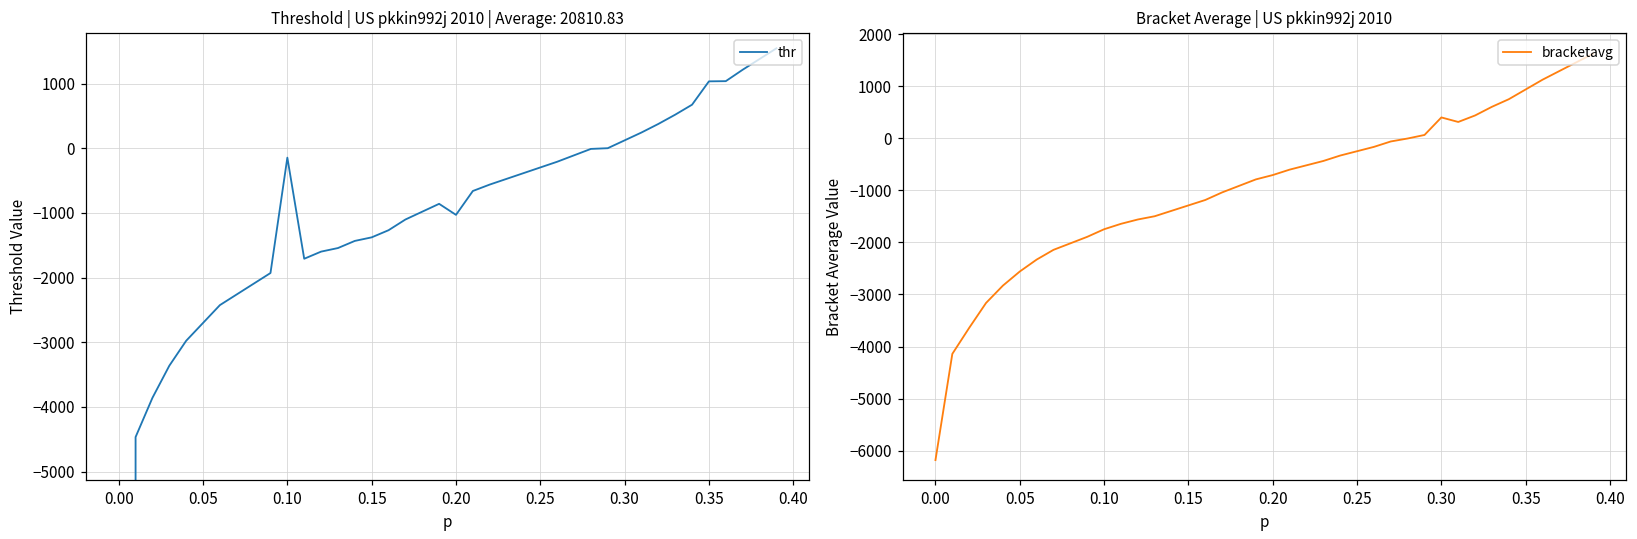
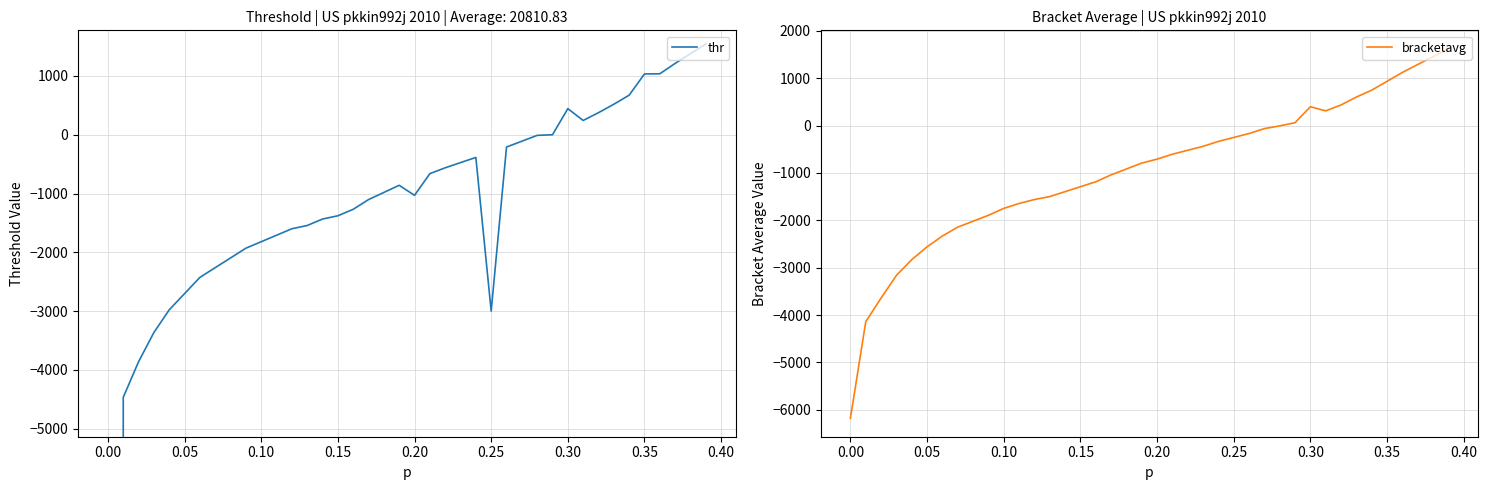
  {
    "Threshold | US pkkin992j 2010 | Average: 20810.83": {
      "0.05": -2700,
-     "0.10": -100,
+     "0.10": -1800,
      "0.15": -1400,
      "0.20": -1000,
-     "0.25": -300,
-     "0.30": 100,
+     "0.25": -3000,
+     "0.30": 400,
      "0.35": 1000
    },
    "Bracket Average | US pkkin992j 2010": {
      "0.00": -6200,
      "0.05": -2600,
      "0.10": -1700,
      "0.15": -1300,
      "0.20": -700,
      "0.25": -200,
      "0.30": 400,
      "0.35": 900
    }
  }
